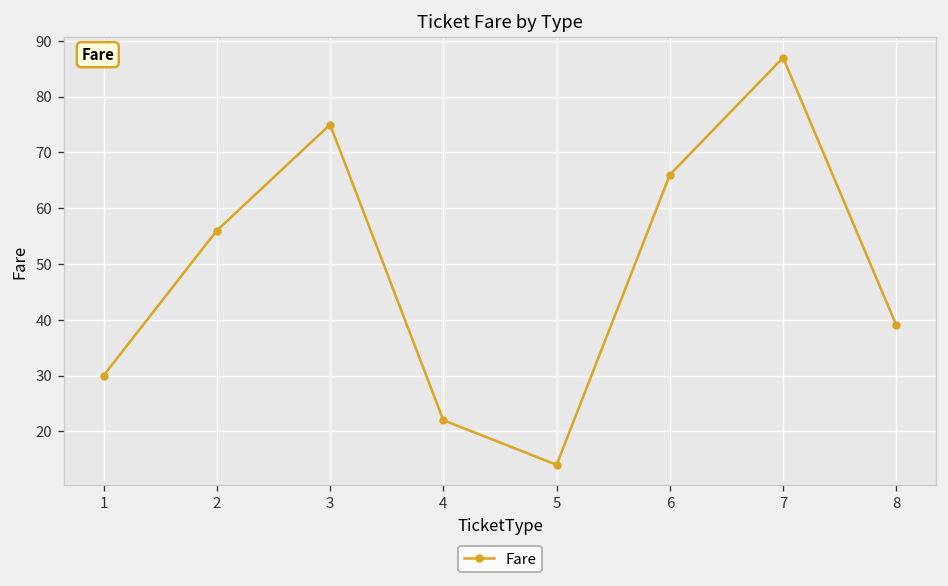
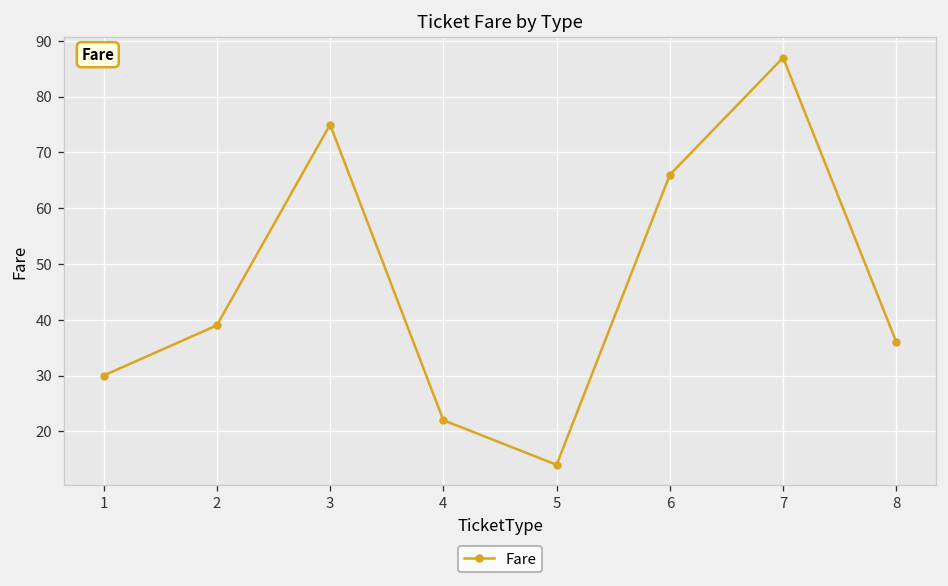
  {
    "1": 30,
-   "2": 56,
+   "2": 39,
    "3": 75,
    "4": 22,
    "5": 14,
    "6": 66,
    "7": 87,
-   "8": 39
+   "8": 36
  }
